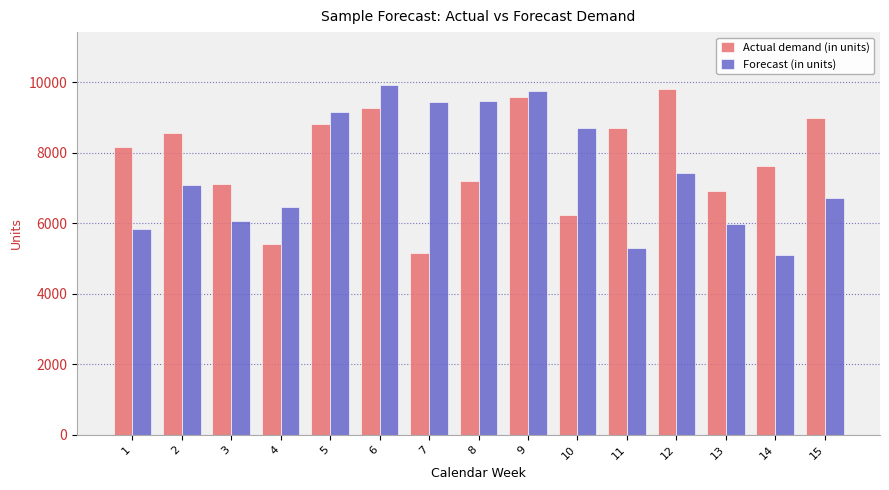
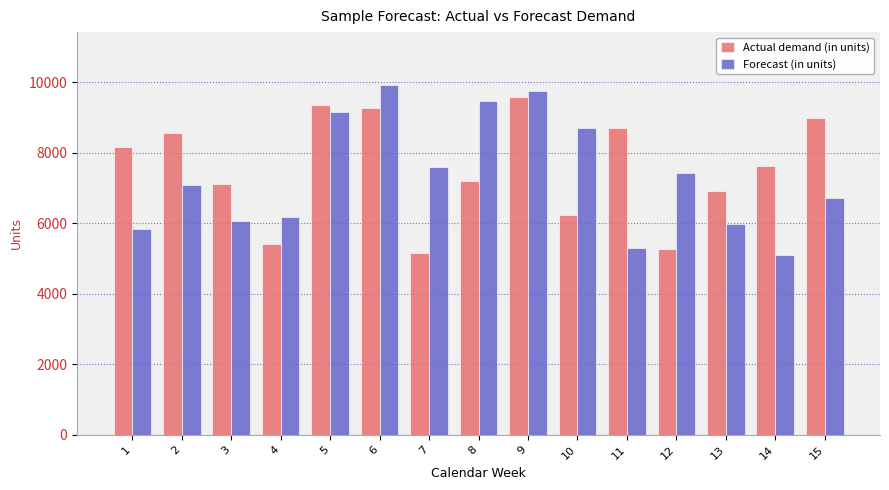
  {
    "Actual demand (in units)": {
      "1": 8200,
      "2": 8600,
      "3": 7100,
      "4": 5400,
-     "5": 8800,
+     "5": 9400,
      "6": 9300,
      "7": 5200,
      "8": 7200,
      "9": 9600,
      "10": 6200,
      "11": 8700,
-     "12": 9800,
+     "12": 5300,
      "13": 6900,
      "14": 7600,
      "15": 9000
    },
    "Forecast (in units)": {
      "1": 5800,
      "2": 7100,
      "3": 6100,
-     "4": 6500,
+     "4": 6200,
      "5": 9200,
      "6": 9900,
-     "7": 9400,
+     "7": 7600,
      "8": 9500,
      "9": 9700,
      "10": 8700,
      "11": 5300,
      "12": 7400,
      "13": 6000,
      "14": 5100,
      "15": 6700
    }
  }
